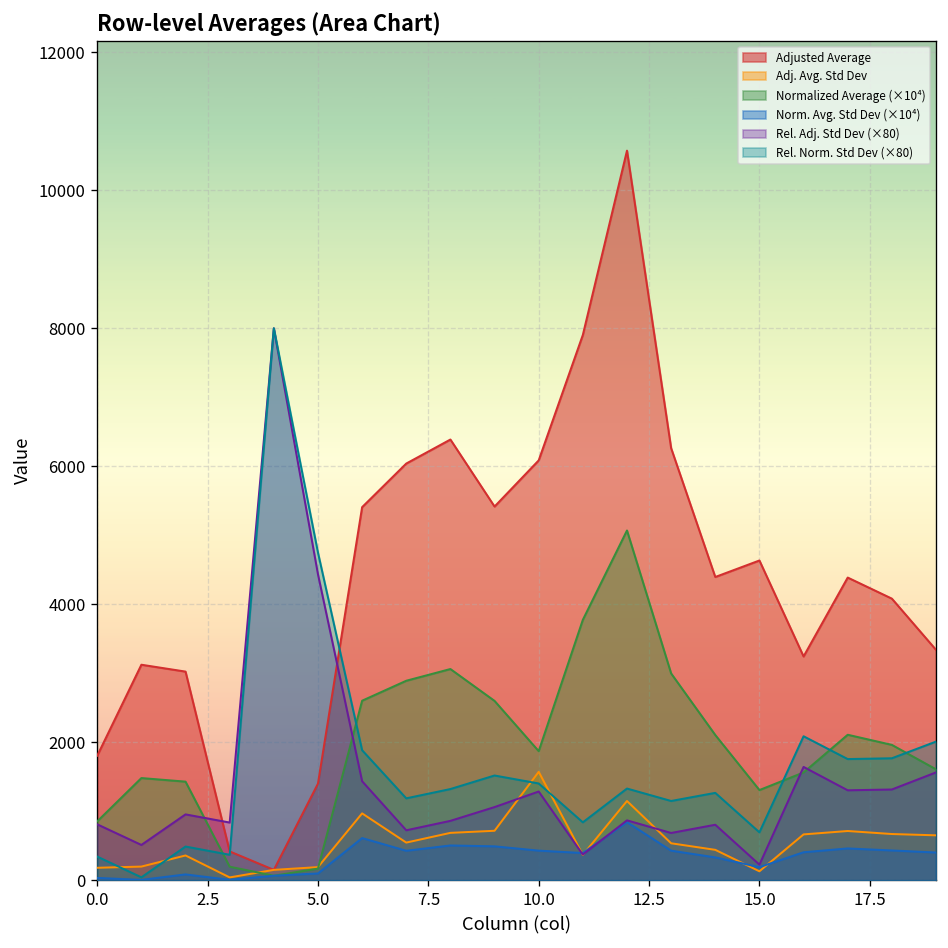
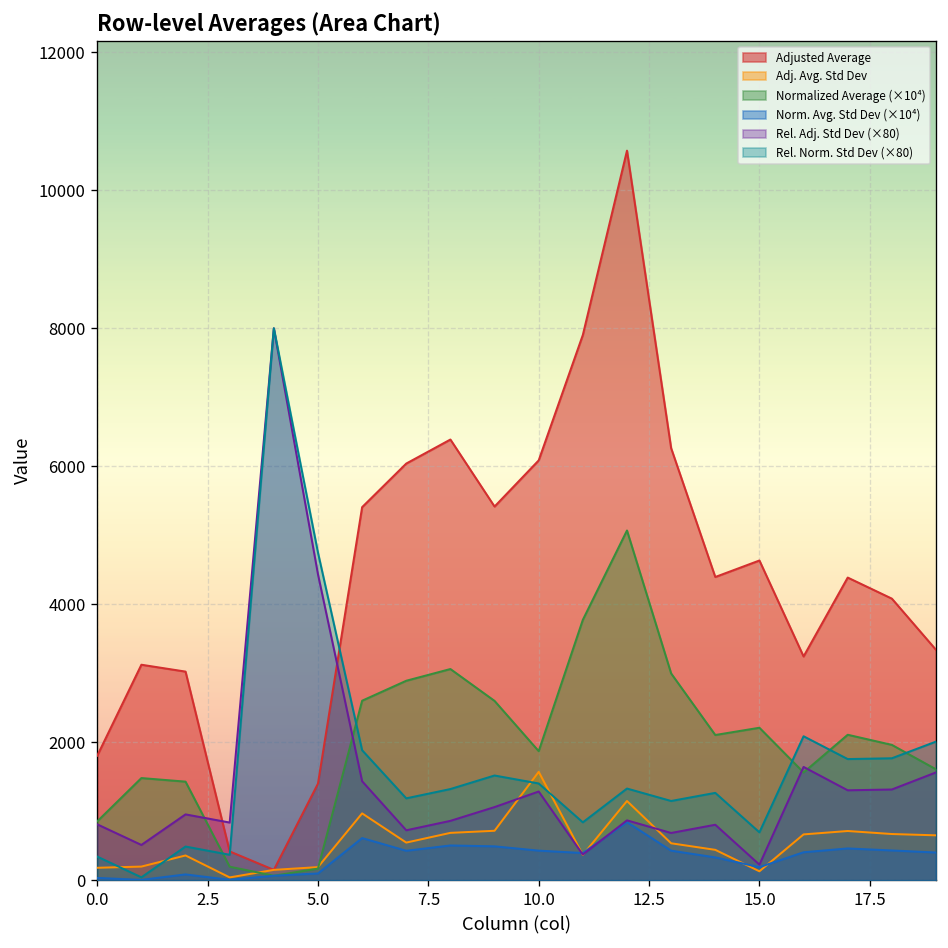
  {
    "Adjusted Average": {
      "0.0": 1800,
      "5.0": 1400,
      "10.0": 6100,
      "15.0": 4600
    },
    "Adj. Avg. Std Dev": {
      "0.0": 200,
      "10.0": 1600,
      "15.0": 100
    },
    "Normalized Average (×10⁴)": {
      "10.0": 1900,
-     "15.0": 1300
+     "15.0": 2200
    },
    "Rel. Adj. Std Dev (×80)": {
      "5.0": 4400,
      "10.0": 1300
    }
  }
